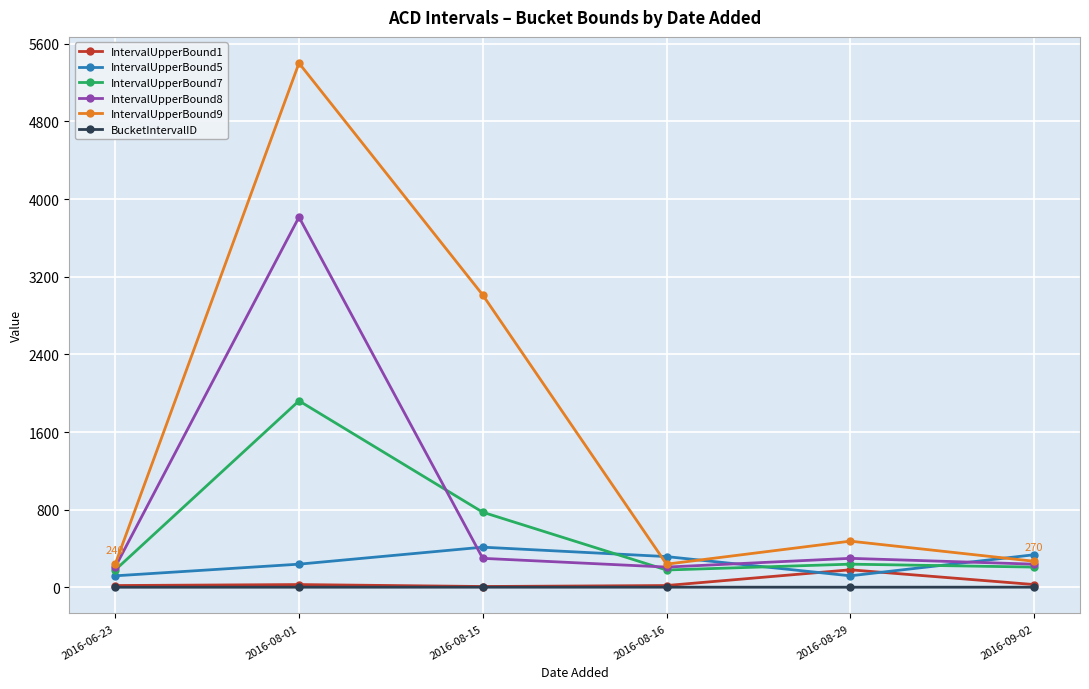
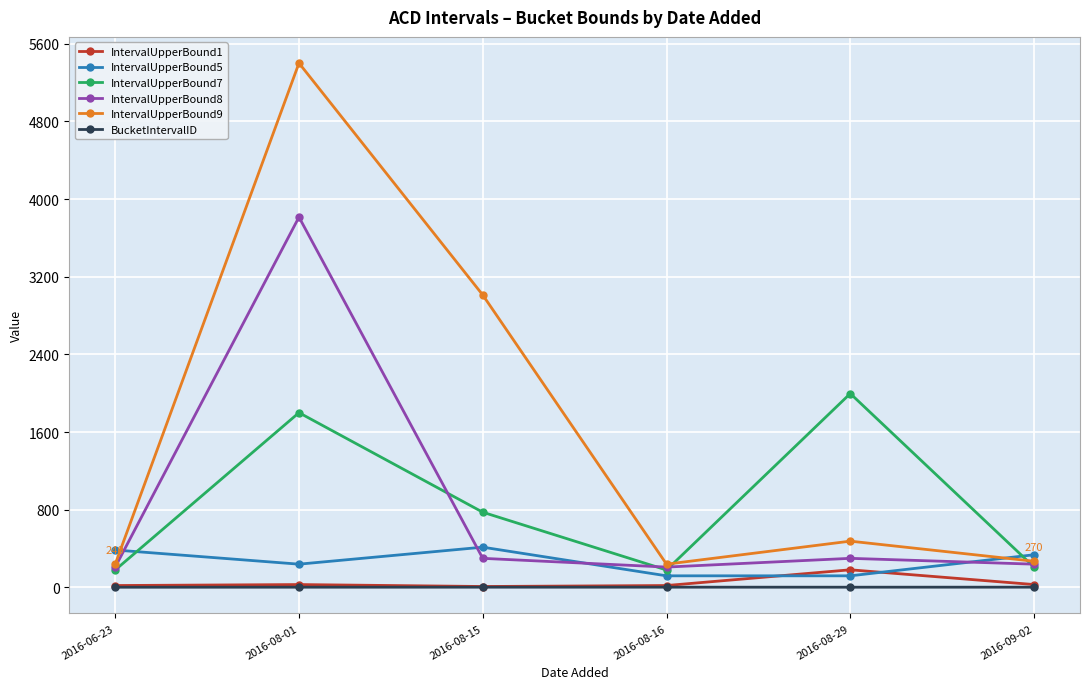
  {
    "IntervalUpperBound1": {
      "2016-08-01": 0,
      "2016-08-29": 200,
      "2016-09-02": 0
    },
    "IntervalUpperBound5": {
-     "2016-06-23": 100,
+     "2016-06-23": 400,
      "2016-08-01": 200,
      "2016-08-15": 400,
-     "2016-08-16": 300,
+     "2016-08-16": 100,
      "2016-08-29": 100
    },
    "IntervalUpperBound7": {
      "2016-06-23": 200,
-     "2016-08-01": 1900,
+     "2016-08-01": 1800,
      "2016-08-15": 800,
      "2016-08-16": 200,
-     "2016-08-29": 200,
+     "2016-08-29": 2000,
      "2016-09-02": 200
    },
    "IntervalUpperBound8": {
      "2016-06-23": 200,
      "2016-08-01": 3800,
      "2016-08-15": 300,
      "2016-08-16": 200,
      "2016-08-29": 300,
      "2016-09-02": 200
    },
    "IntervalUpperBound9": {
      "2016-09-02": 270
    },
    "BucketIntervalID": {
      "2016-08-01": 0,
      "2016-08-29": 0,
      "2016-09-02": 0
    }
  }
